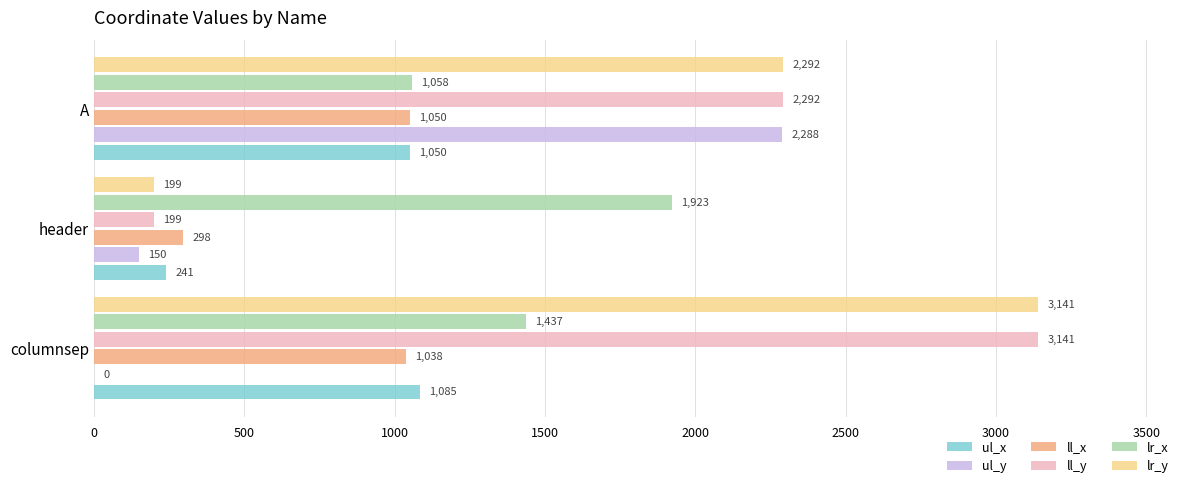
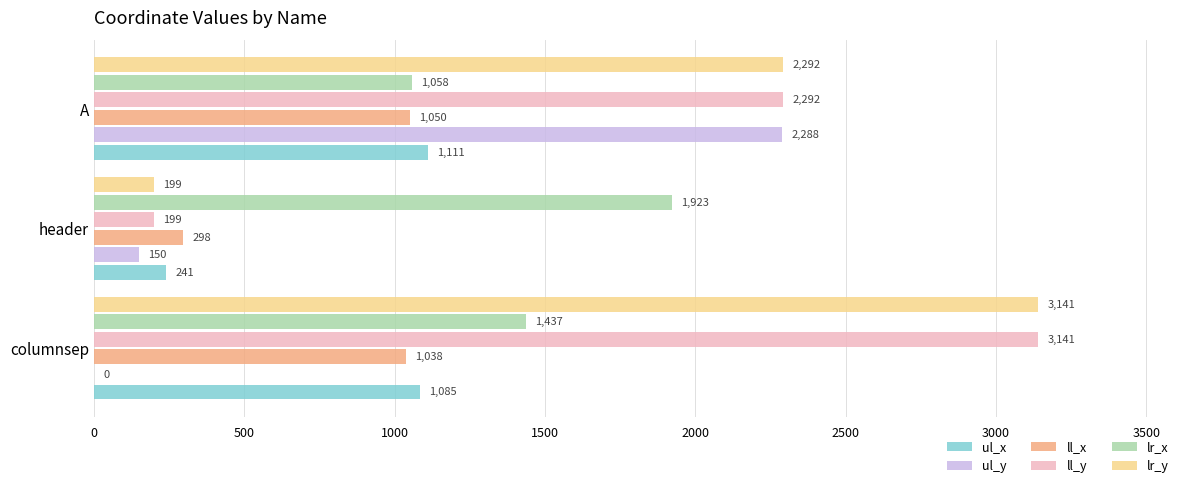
  {
    "ul_x": {
-     "A": "1,050",
+     "A": "1,111",
      "header": "241",
      "columnsep": "1,085"
    },
    "lr_x": {
      "A": "1,058",
      "header": "1,923",
      "columnsep": "1,437"
    }
  }
